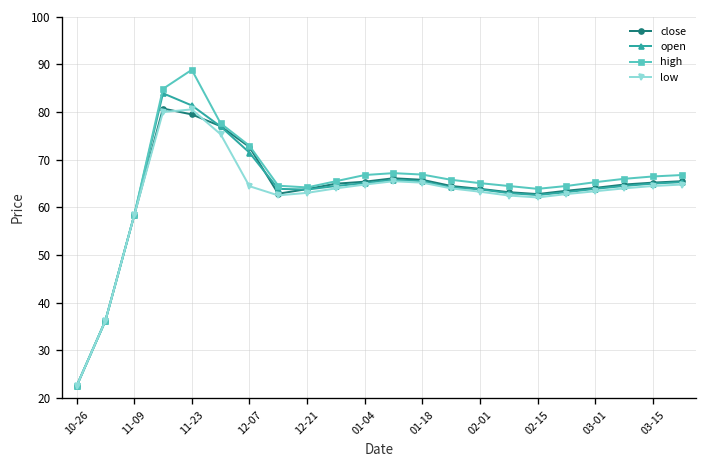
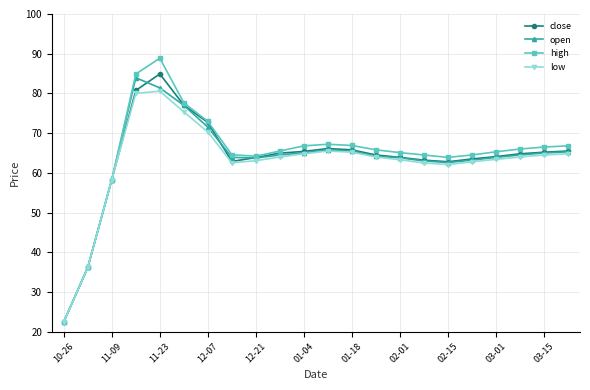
  {
    "close": {
-     "11-23": 80
+     "11-23": 85
    },
    "low": {
      "11-23": 81,
-     "12-07": 64,
+     "12-07": 70,
      "12-21": 63
    }
  }
